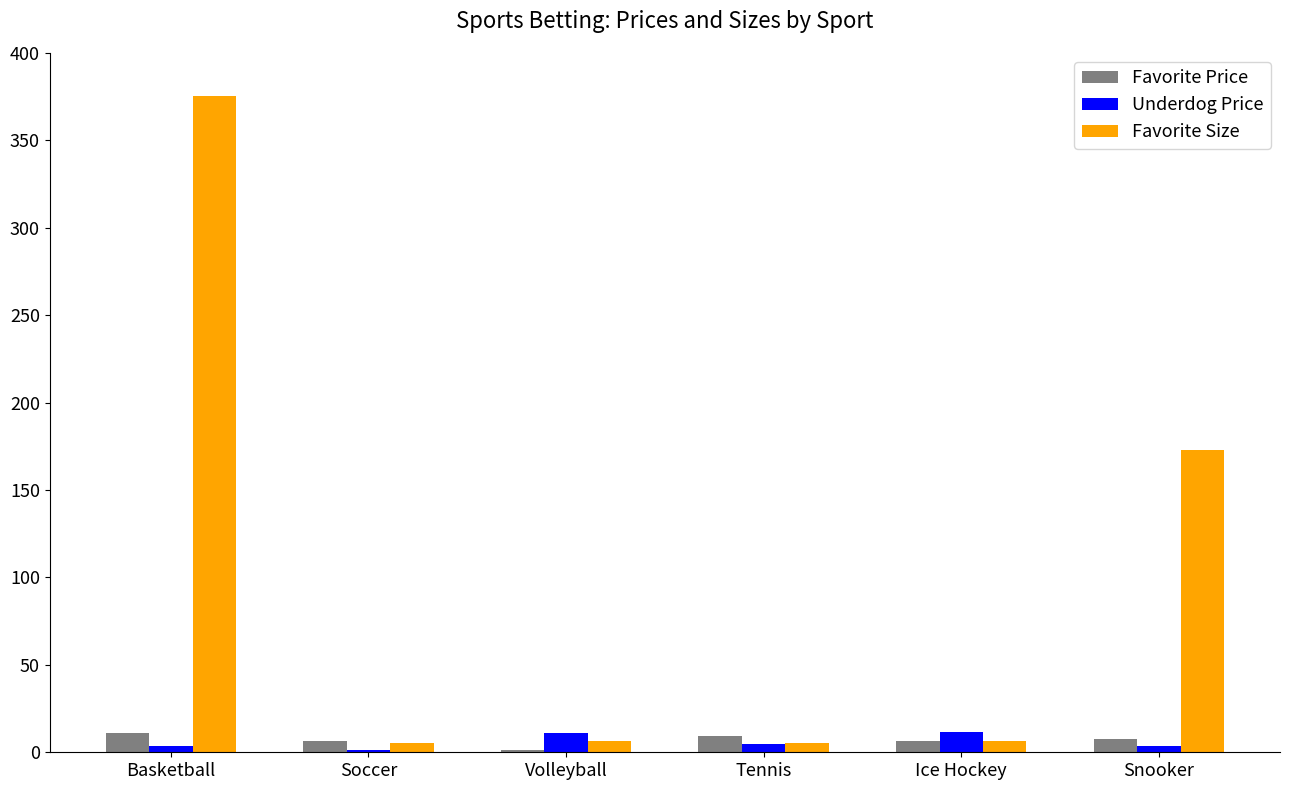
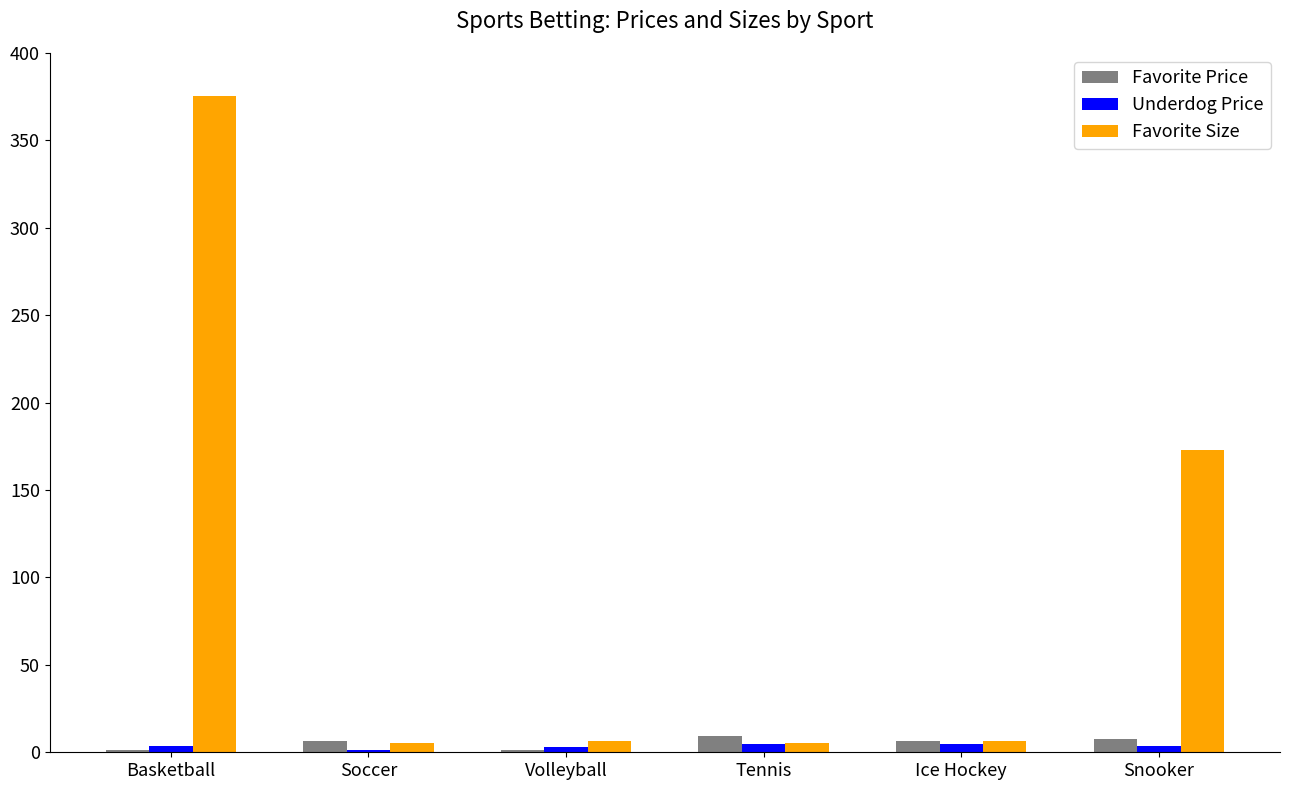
  {
    "Favorite Price": {
-     "Basketball": 11,
+     "Basketball": 1,
      "Soccer": 6,
      "Tennis": 9,
      "Ice Hockey": 7,
      "Snooker": 8
    },
    "Underdog Price": {
      "Basketball": 4,
-     "Volleyball": 11,
+     "Volleyball": 3,
      "Tennis": 5,
-     "Ice Hockey": 12,
+     "Ice Hockey": 5,
      "Snooker": 4
    },
    "Favorite Size": {
      "Basketball": 376,
      "Soccer": 5,
      "Volleyball": 6,
      "Tennis": 5,
      "Ice Hockey": 6,
      "Snooker": 173
    }
  }
